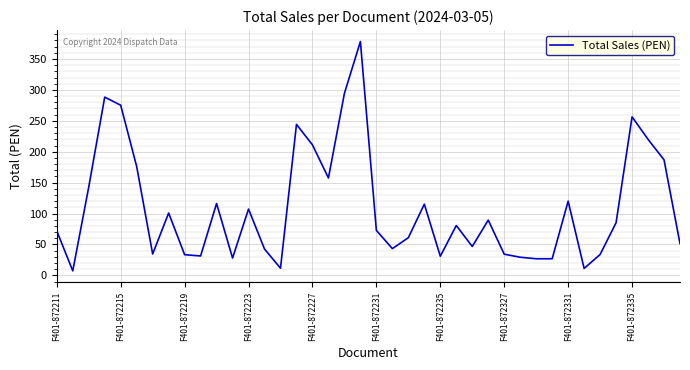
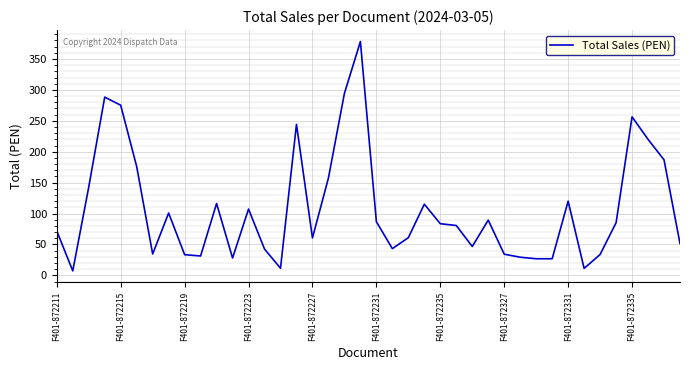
  {
    "F401-872211": 70,
    "F401-872215": 280,
    "F401-872219": 30,
    "F401-872223": 110,
-   "F401-872227": 210,
-   "F401-872231": 70,
-   "F401-872235": 30,
+   "F401-872227": 60,
+   "F401-872231": 90,
+   "F401-872235": 80,
    "F401-872327": 30,
    "F401-872331": 120,
    "F401-872335": 260
  }
